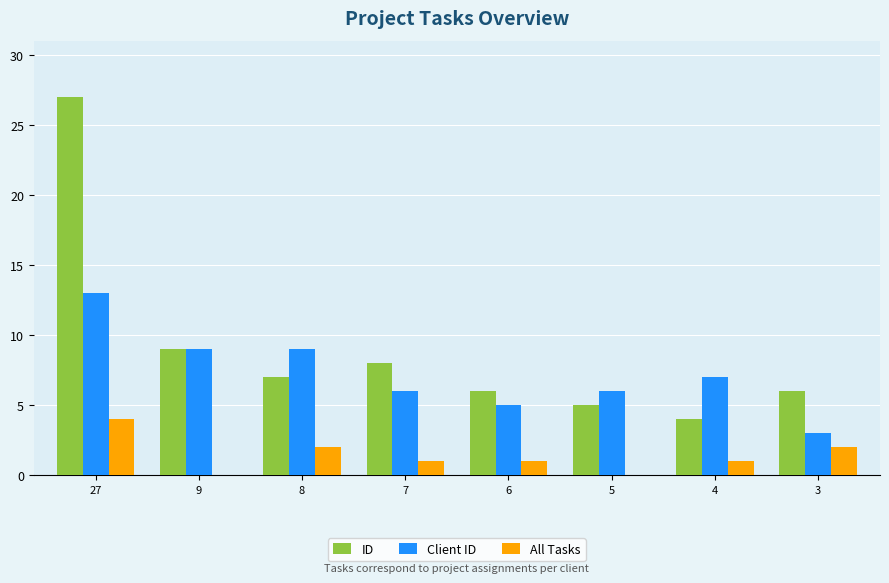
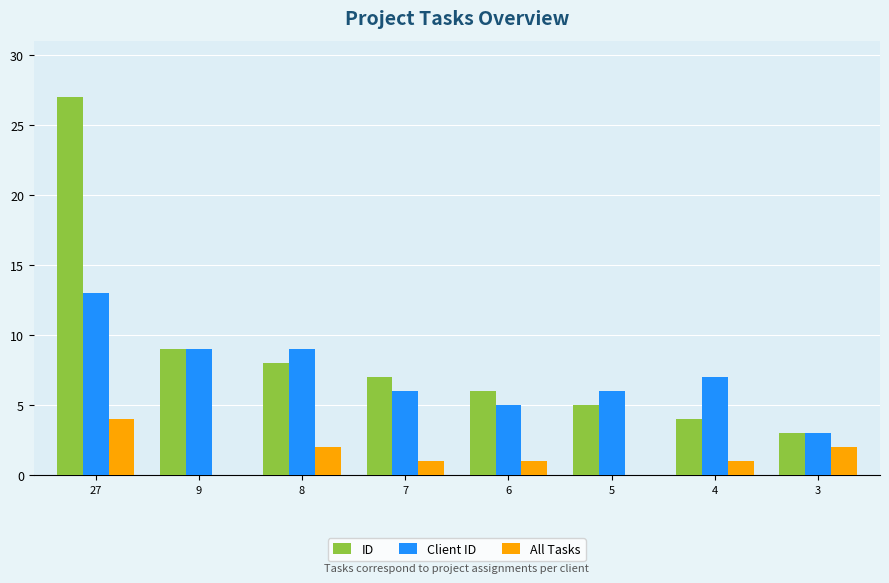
  {
    "ID": {
      "27": 27,
      "9": 9,
-     "8": 7,
-     "7": 8,
+     "8": 8,
+     "7": 7,
      "6": 6,
      "5": 5,
      "4": 4,
-     "3": 6
+     "3": 3
    },
    "Client ID": {
      "27": 13,
      "9": 9,
      "8": 9,
      "7": 6,
      "6": 5,
      "5": 6,
      "4": 7,
      "3": 3
    },
    "All Tasks": {
      "27": 4,
      "9": 0,
      "8": 2,
      "7": 1,
      "6": 1,
      "5": 0,
      "4": 1,
      "3": 2
    }
  }
